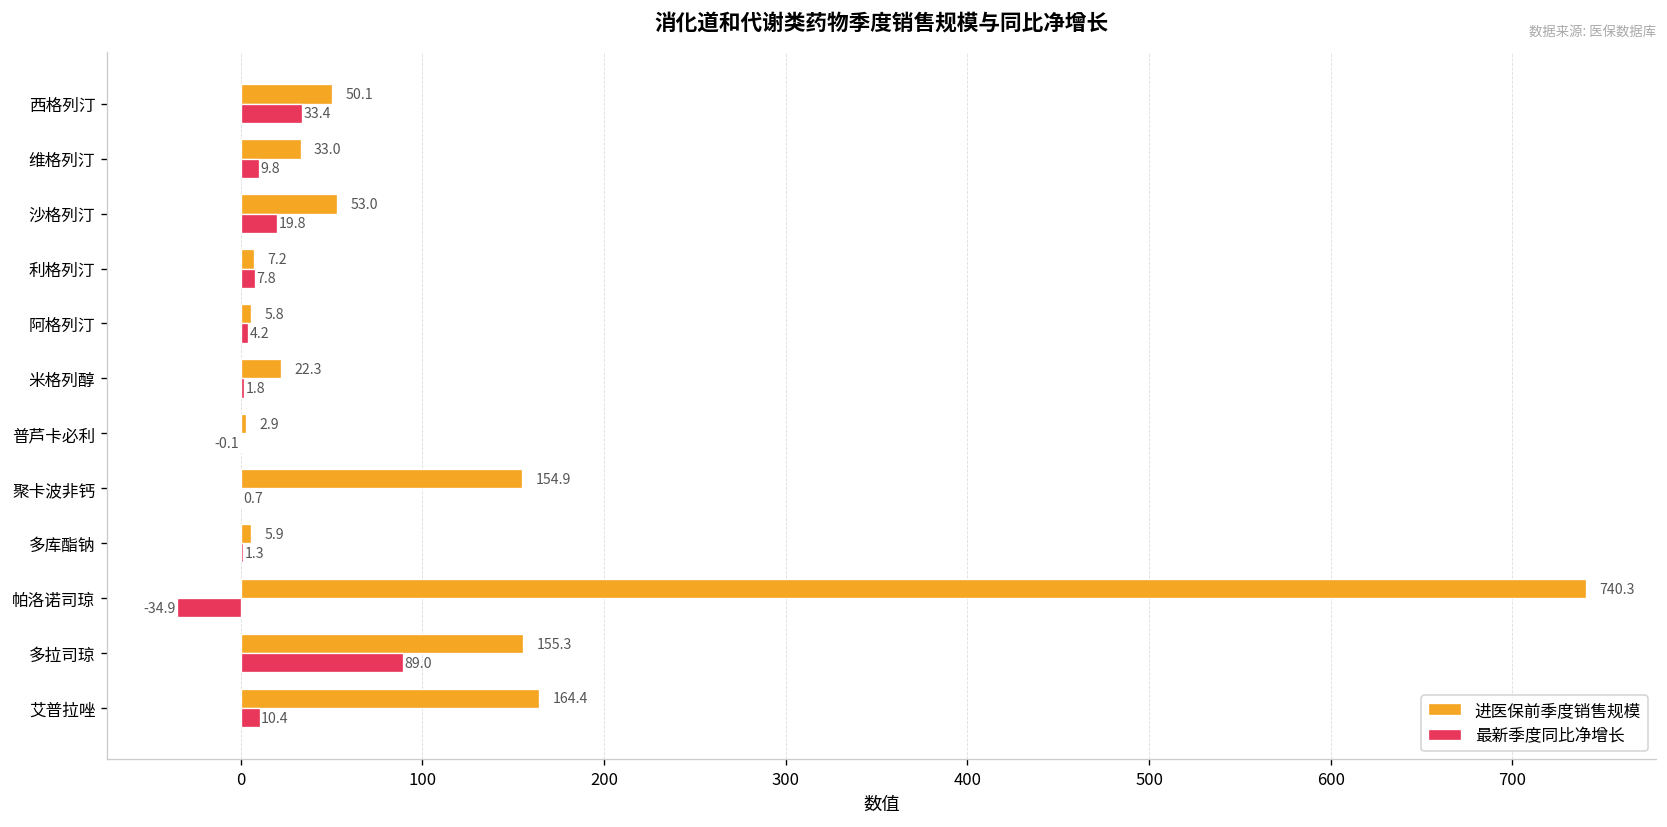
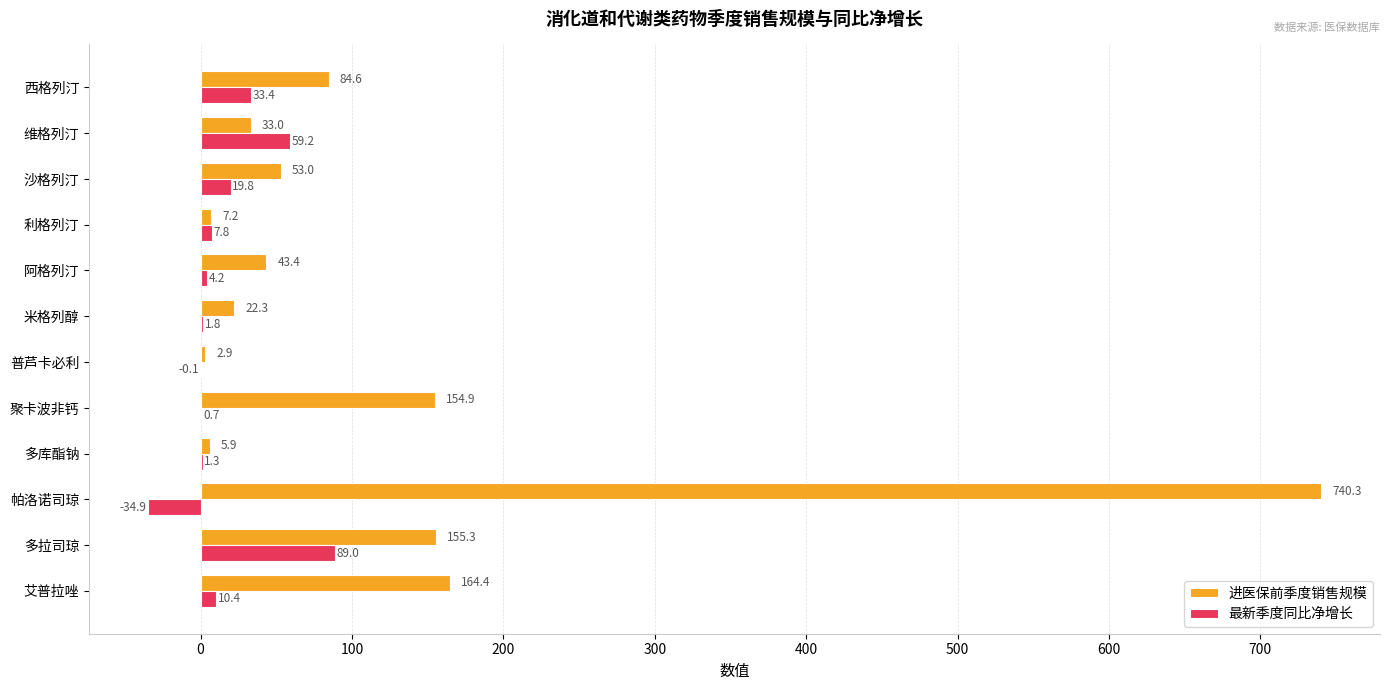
  {
    "进医保前季度销售规模": {
-     "西格列汀": 50.1,
+     "西格列汀": 84.6,
      "维格列汀": 33.0,
      "沙格列汀": 53.0,
      "利格列汀": 7.2,
-     "阿格列汀": 5.8,
+     "阿格列汀": 43.4,
      "米格列醇": 22.3,
      "普芦卡必利": 2.9,
      "聚卡波非钙": 154.9,
      "多库酯钠": 5.9,
      "帕洛诺司琼": 740.3,
      "多拉司琼": 155.3,
      "艾普拉唑": 164.4
    },
    "最新季度同比净增长": {
      "西格列汀": 33.4,
-     "维格列汀": 9.8,
+     "维格列汀": 59.2,
      "沙格列汀": 19.8,
      "利格列汀": 7.8,
      "阿格列汀": 4.2,
      "米格列醇": 1.8,
      "普芦卡必利": -0.1,
      "聚卡波非钙": 0.7,
      "多库酯钠": 1.3,
      "帕洛诺司琼": -34.9,
      "多拉司琼": 89.0,
      "艾普拉唑": 10.4
    }
  }
